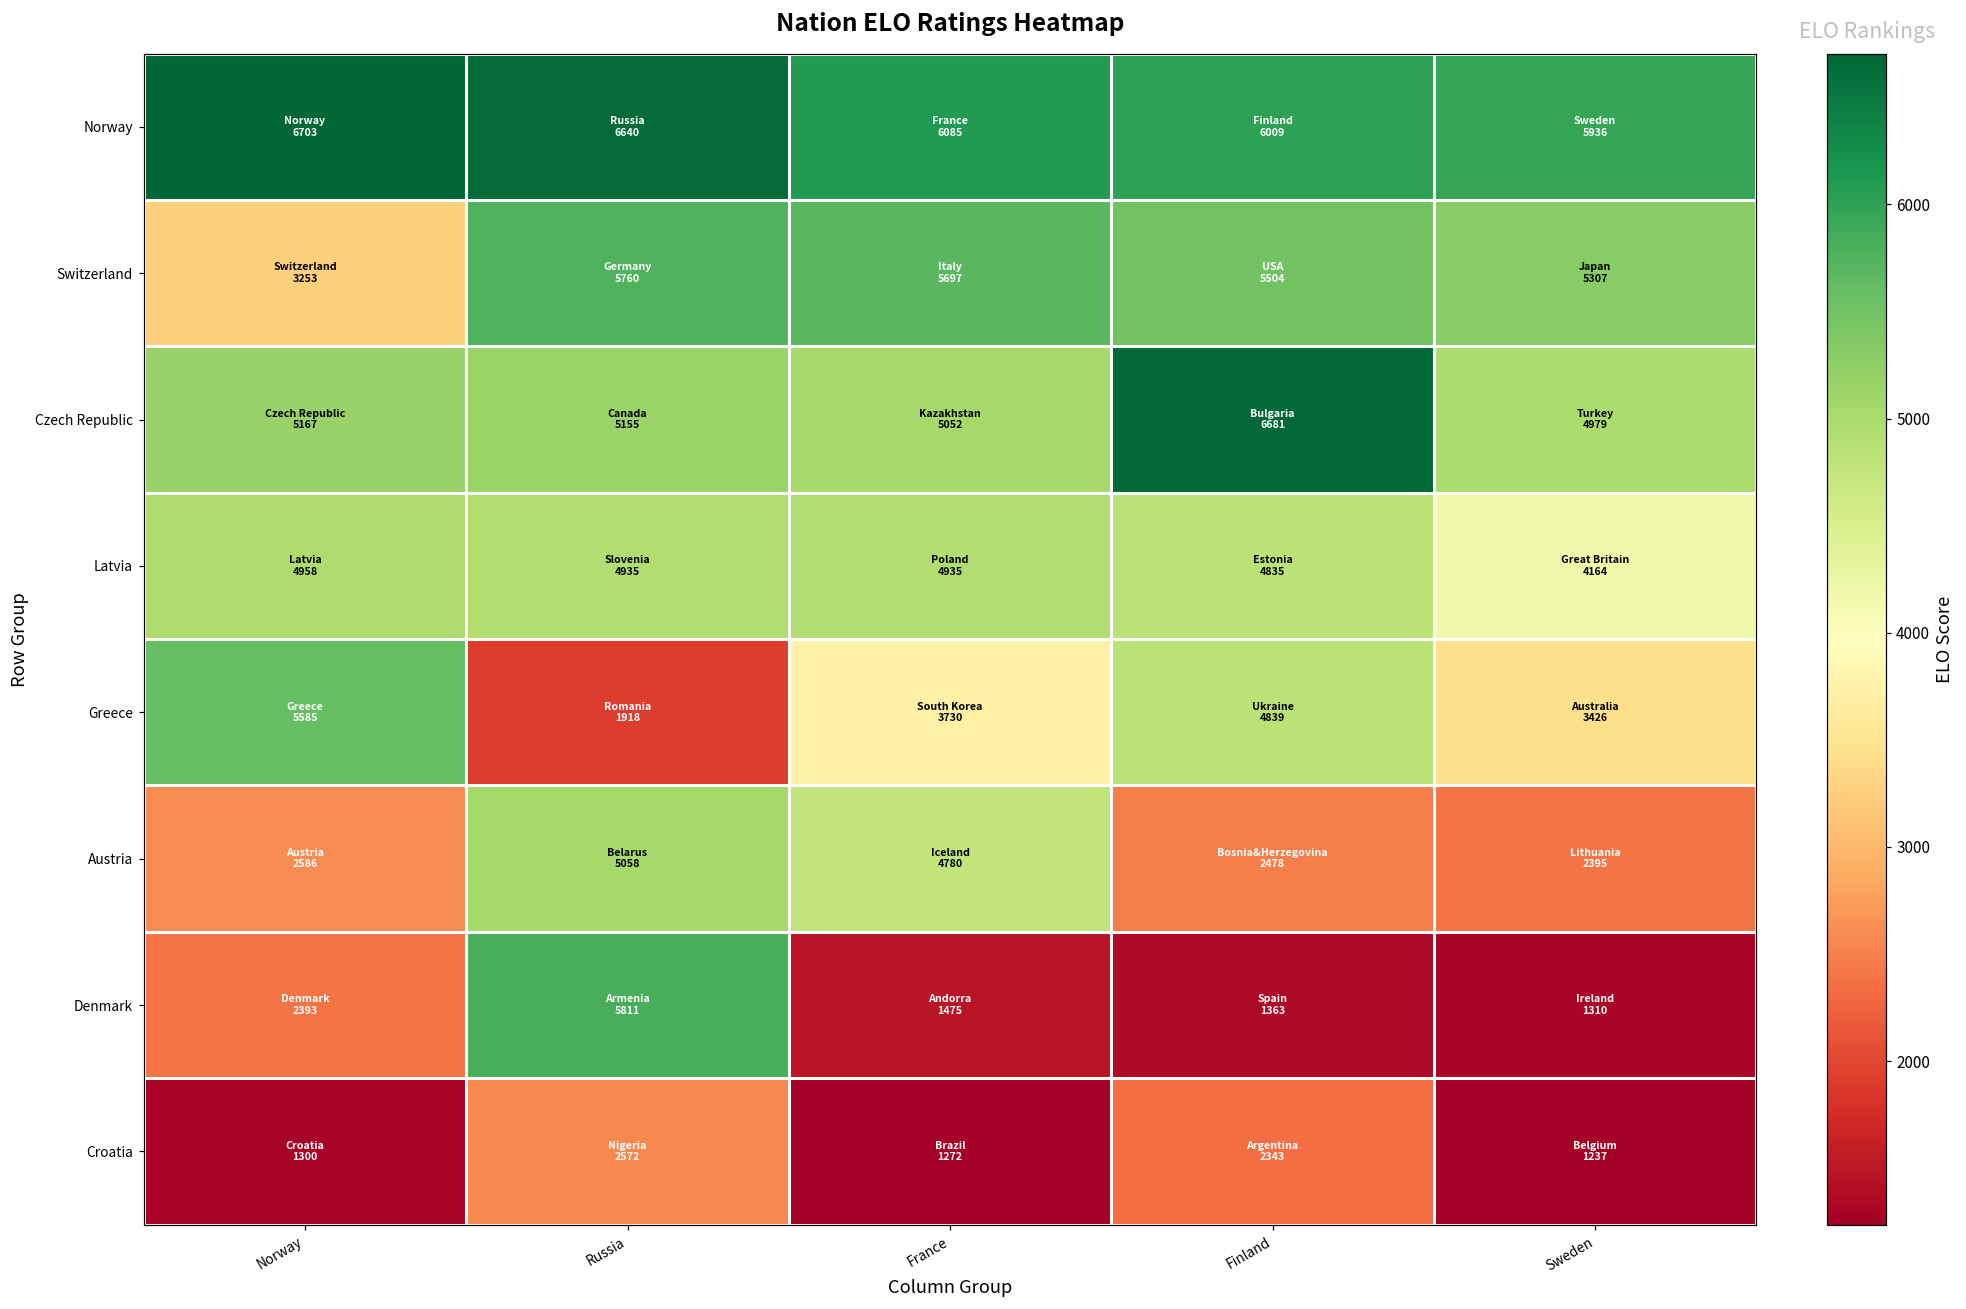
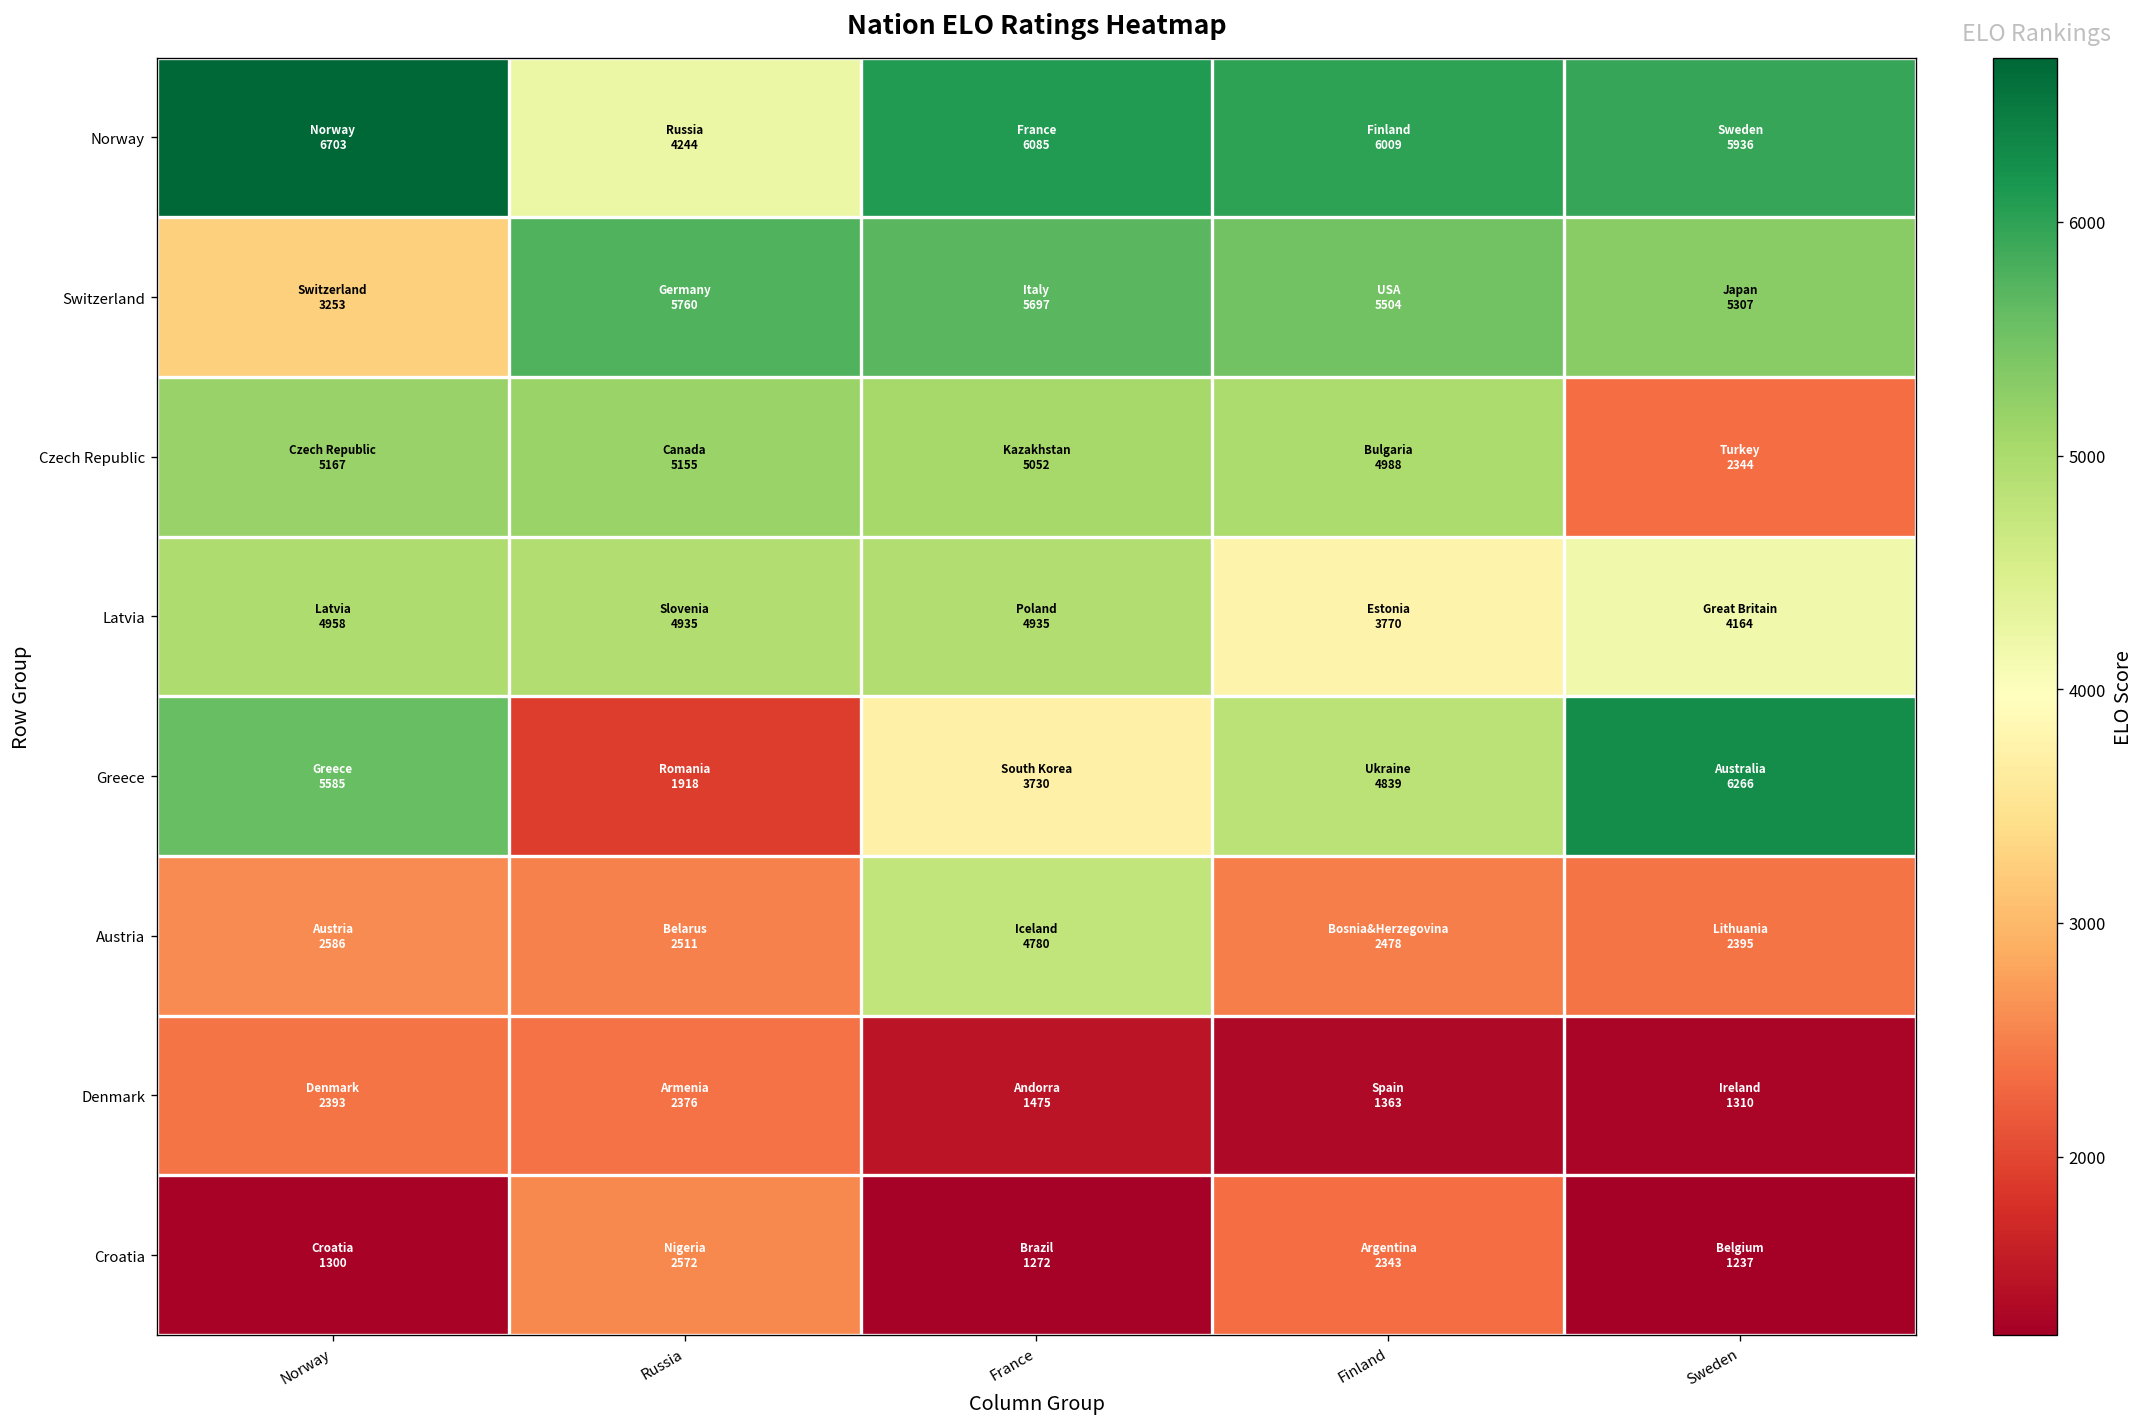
  {
    "Norway": {
      "Norway": 6703,
-     "Russia": 6640,
+     "Russia": 4244,
      "France": 6085,
      "Finland": 6009,
      "Sweden": 5936
    },
    "Switzerland": {
      "Norway": 3253,
      "Russia": 5760,
      "France": 5697,
      "Finland": 5504,
      "Sweden": 5307
    },
    "Czech Republic": {
      "Norway": 5167,
      "Russia": 5155,
      "France": 5052,
-     "Finland": 6681,
-     "Sweden": 4979
+     "Finland": 4988,
+     "Sweden": 2344
    },
    "Latvia": {
      "Norway": 4958,
      "Russia": 4935,
      "France": 4935,
-     "Finland": 4835,
+     "Finland": 3770,
      "Sweden": 4164
    },
    "Greece": {
      "Norway": 5585,
      "Russia": 1918,
      "France": 3730,
      "Finland": 4839,
-     "Sweden": 3426
+     "Sweden": 6266
    },
    "Austria": {
      "Norway": 2586,
-     "Russia": 5058,
+     "Russia": 2511,
      "France": 4780,
      "Finland": 2478,
      "Sweden": 2395
    },
    "Denmark": {
      "Norway": 2393,
-     "Russia": 5811,
+     "Russia": 2376,
      "France": 1475,
      "Finland": 1363,
      "Sweden": 1310
    },
    "Croatia": {
      "Norway": 1300,
      "Russia": 2572,
      "France": 1272,
      "Finland": 2343,
      "Sweden": 1237
    }
  }
